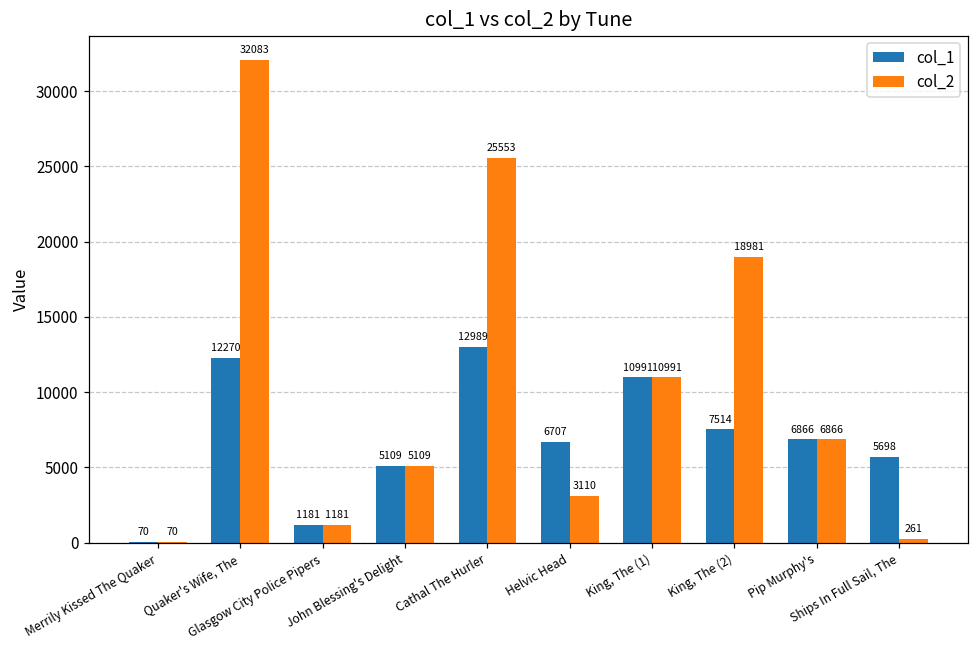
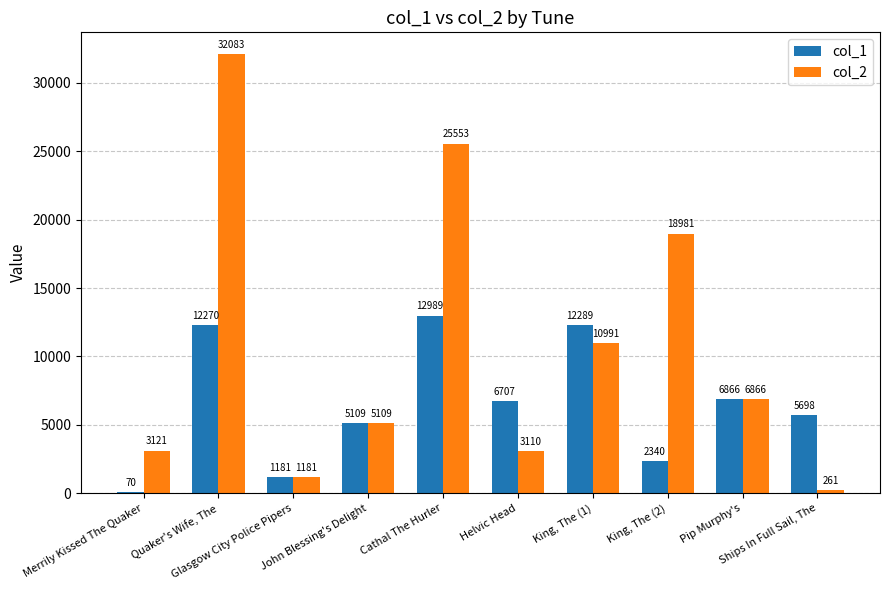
  {
    "col_1": {
      "Merrily Kissed The Quaker": 70,
      "Quaker's Wife, The": 12270,
      "Glasgow City Police Pipers": 1181,
      "John Blessing's Delight": 5109,
      "Cathal The Hurler": 12989,
      "Helvic Head": 6707,
-     "King, The (1)": 10991,
-     "King, The (2)": 7514,
+     "King, The (1)": 12289,
+     "King, The (2)": 2340,
      "Pip Murphy's": 6866,
      "Ships In Full Sail, The": 5698
    },
    "col_2": {
-     "Merrily Kissed The Quaker": 70,
+     "Merrily Kissed The Quaker": 3121,
      "Quaker's Wife, The": 32083,
      "Glasgow City Police Pipers": 1181,
      "John Blessing's Delight": 5109,
      "Cathal The Hurler": 25553,
      "Helvic Head": 3110,
      "King, The (1)": 10991,
      "King, The (2)": 18981,
      "Pip Murphy's": 6866,
      "Ships In Full Sail, The": 261
    }
  }
